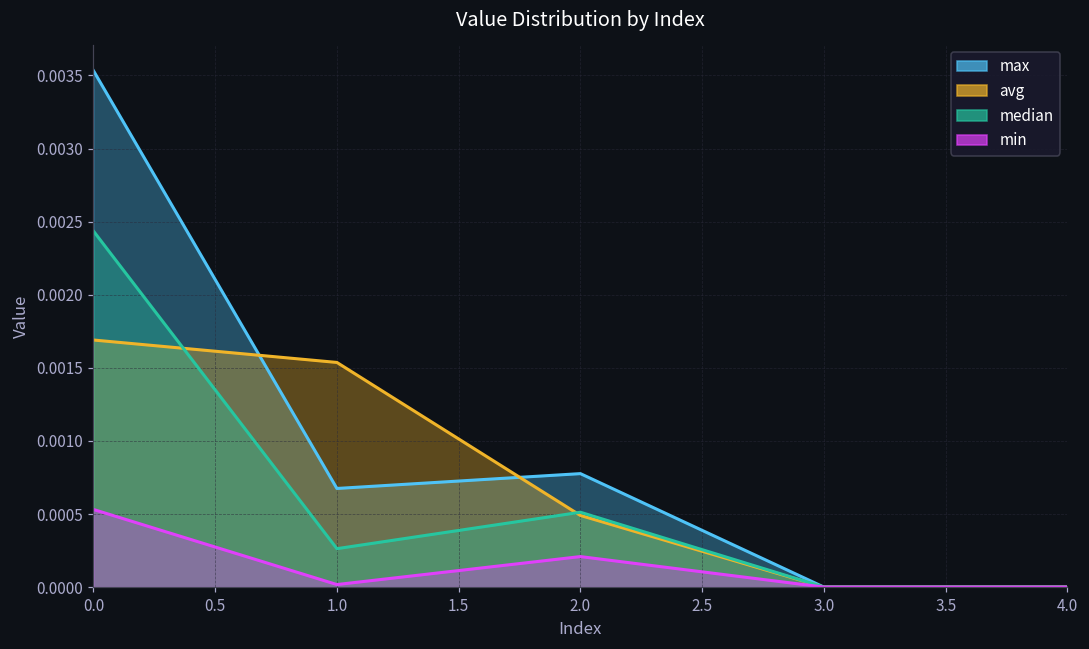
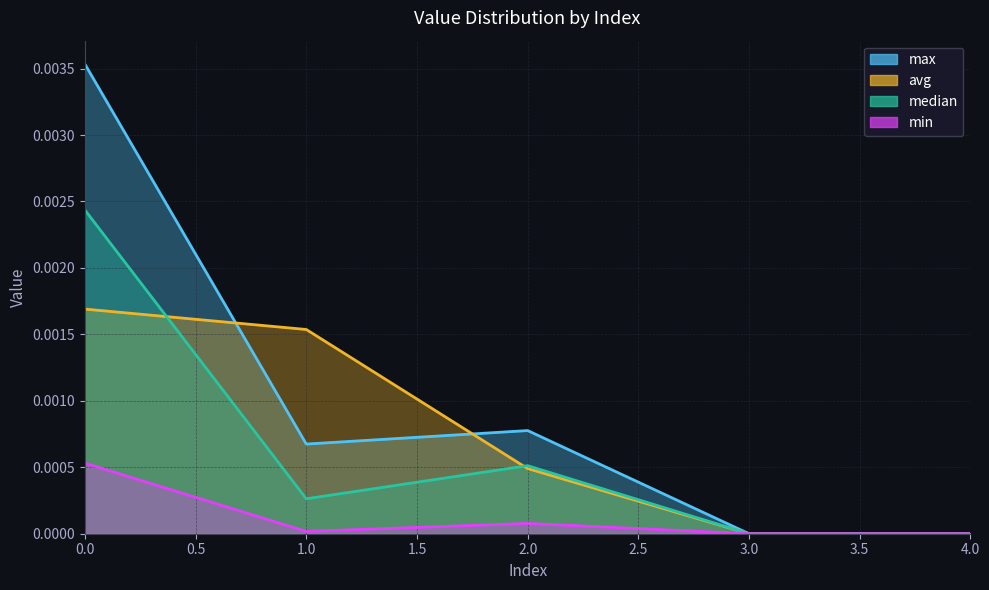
  {
    "avg": {
      "0.0": 0.00169,
      "1.0": 0.00154,
      "2.0": 0.00049
    },
    "min": {
      "0.0": 0.00053,
      "1.0": 0.00002,
-     "2.0": 0.00021
+     "2.0": 0.00008
    }
  }
